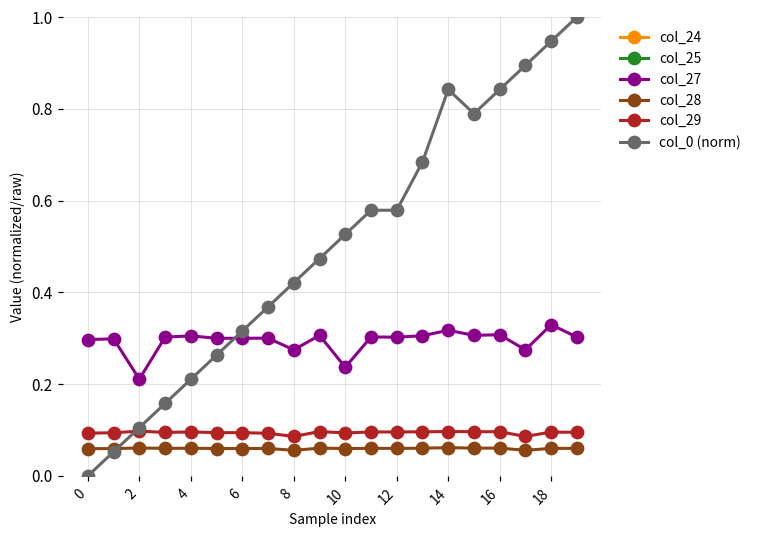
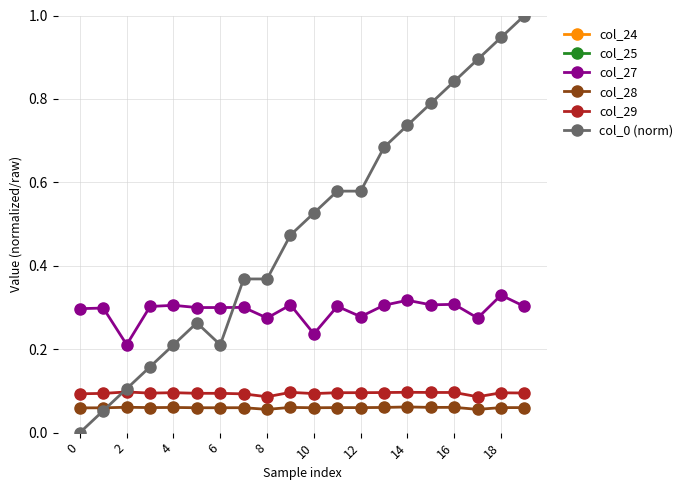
  {
    "col_27": {
      "0": 0.30,
      "2": 0.21,
      "4": 0.31,
      "6": 0.30,
      "8": 0.27,
      "10": 0.24,
-     "12": 0.30,
+     "12": 0.28,
      "14": 0.32,
      "16": 0.31,
      "18": 0.33
    },
    "col_0 (norm)": {
      "0": 0.00,
      "2": 0.11,
      "4": 0.21,
-     "6": 0.32,
-     "8": 0.42,
+     "6": 0.21,
+     "8": 0.37,
      "10": 0.53,
      "12": 0.58,
-     "14": 0.84,
+     "14": 0.74,
      "16": 0.84,
      "18": 0.95
    }
  }
